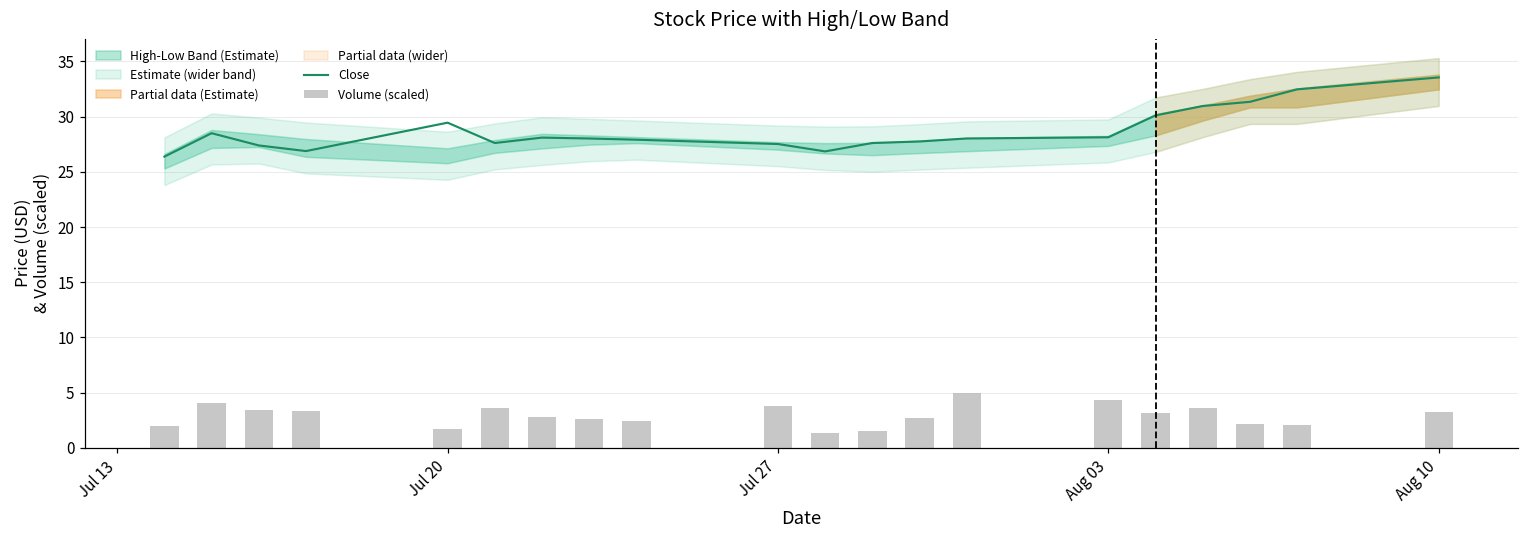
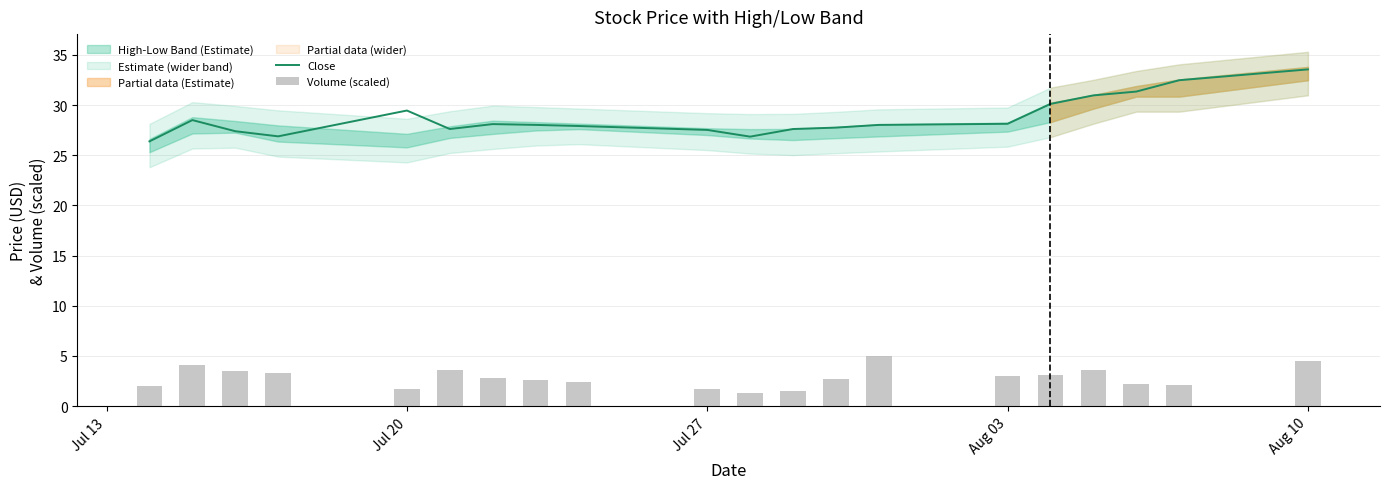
  {
    "Close": {
      "Jul 20": 29.5
    },
    "Volume (scaled)": {
      "Jul 20": 1.7,
-     "Jul 27": 3.8,
-     "Aug 03": 4.4,
-     "Aug 10": 3.3
+     "Jul 27": 1.7,
+     "Aug 03": 3.0,
+     "Aug 10": 4.5
    }
  }
